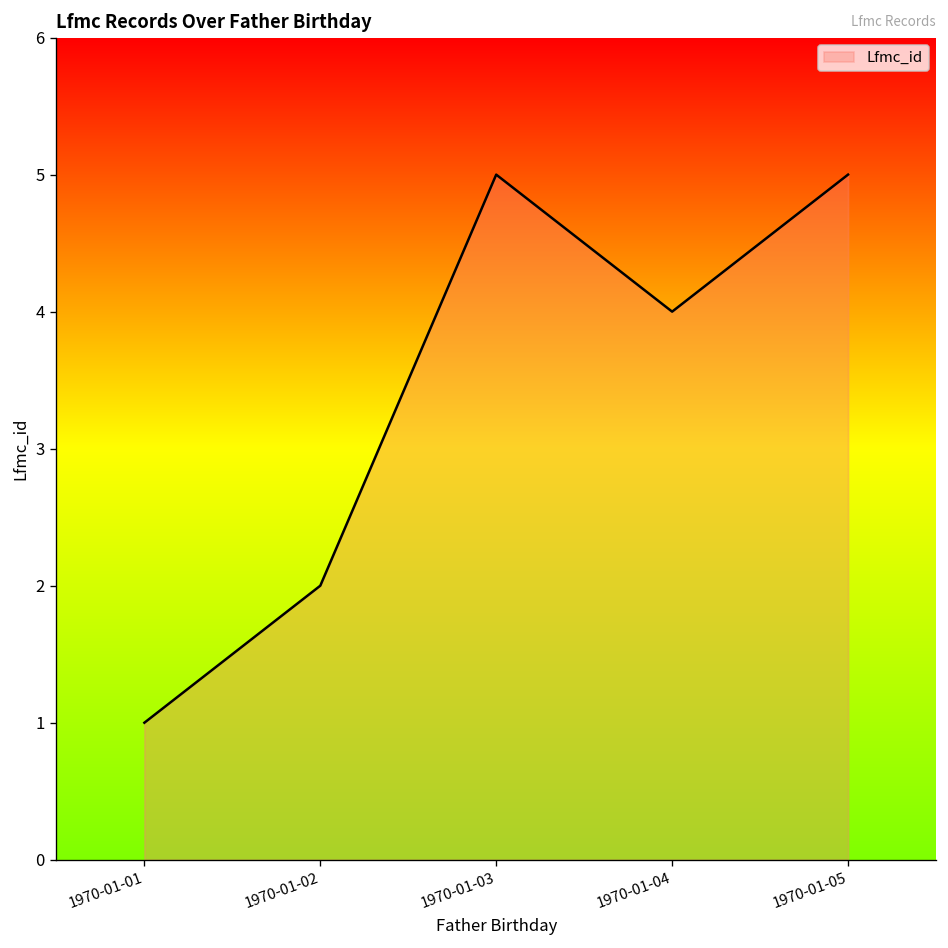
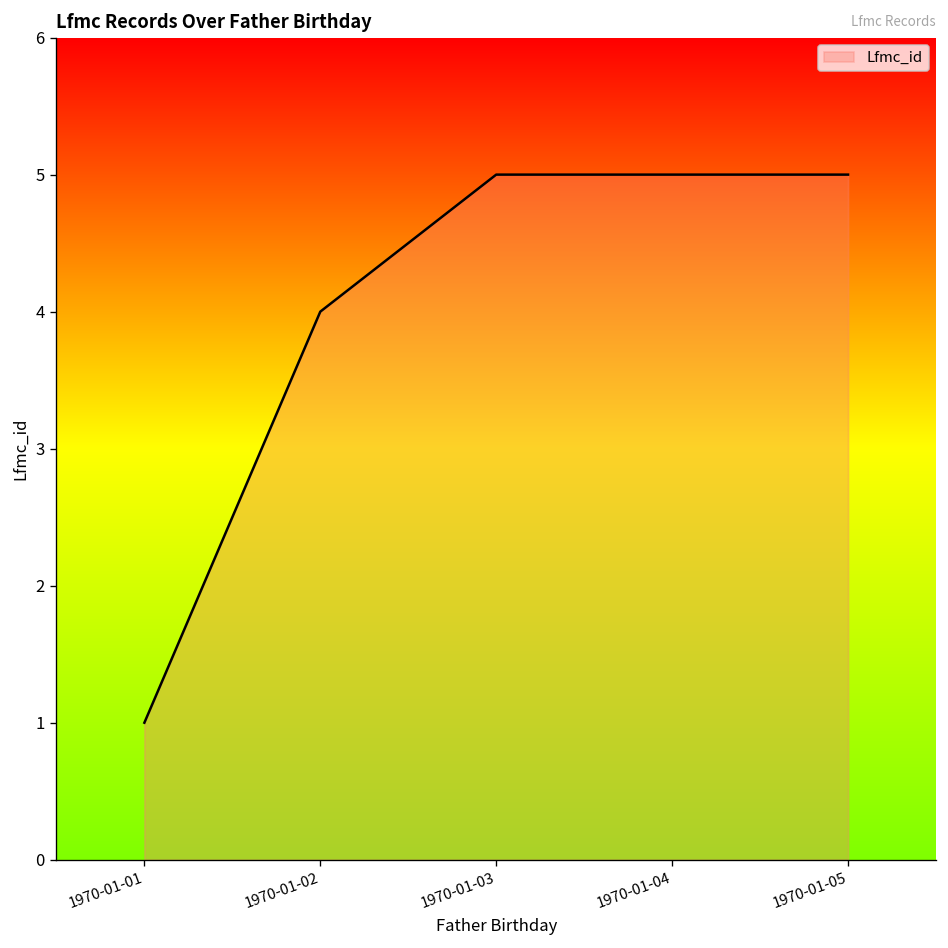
  {
    "1970-01-01": 1,
-   "1970-01-02": 2,
+   "1970-01-02": 4,
    "1970-01-03": 5,
-   "1970-01-04": 4,
+   "1970-01-04": 5,
    "1970-01-05": 5
  }
